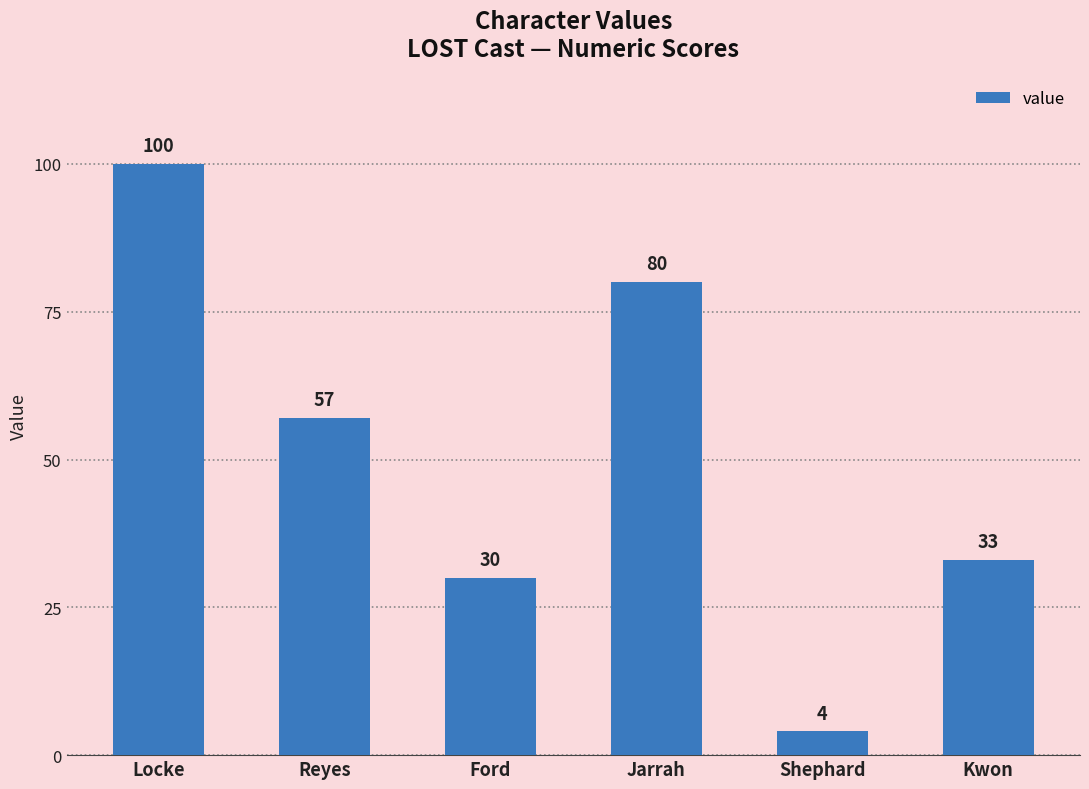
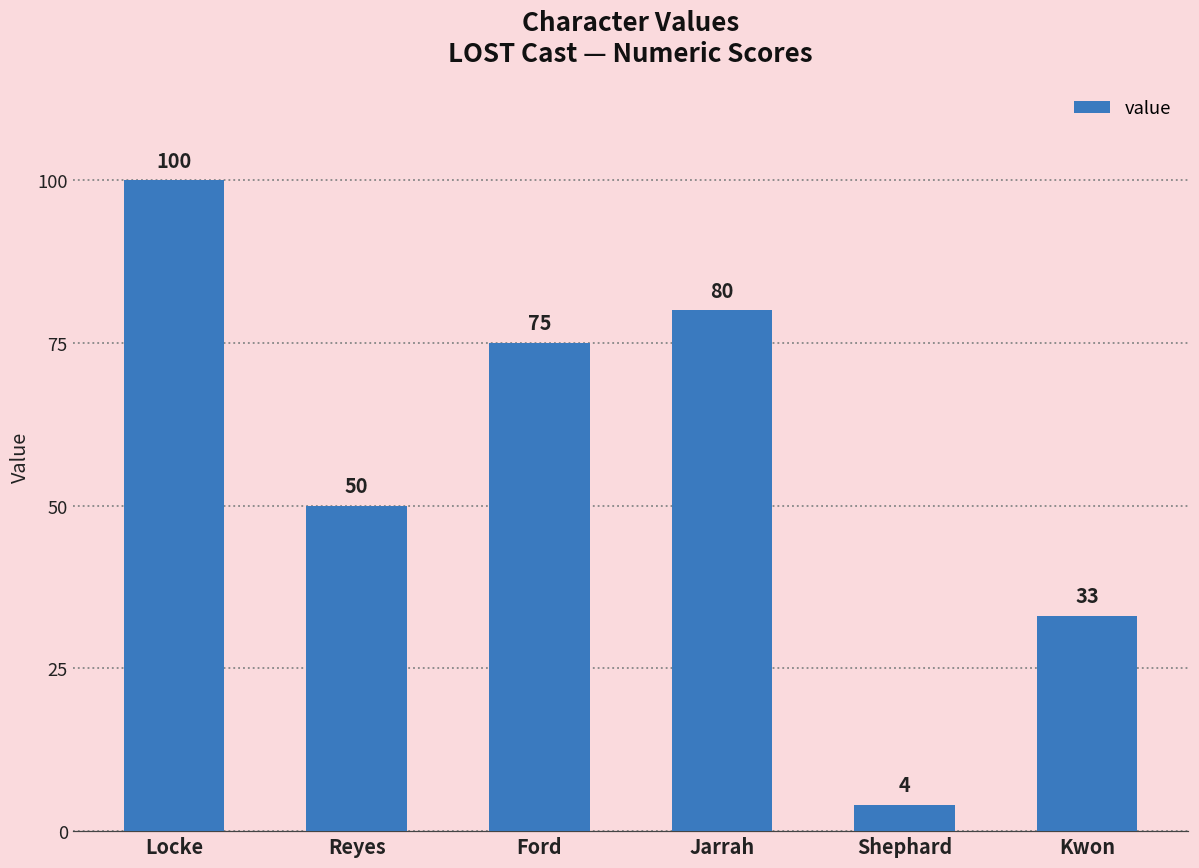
  {
    "Locke": 100,
-   "Reyes": 57,
-   "Ford": 30,
+   "Reyes": 50,
+   "Ford": 75,
    "Jarrah": 80,
    "Shephard": 4,
    "Kwon": 33
  }
